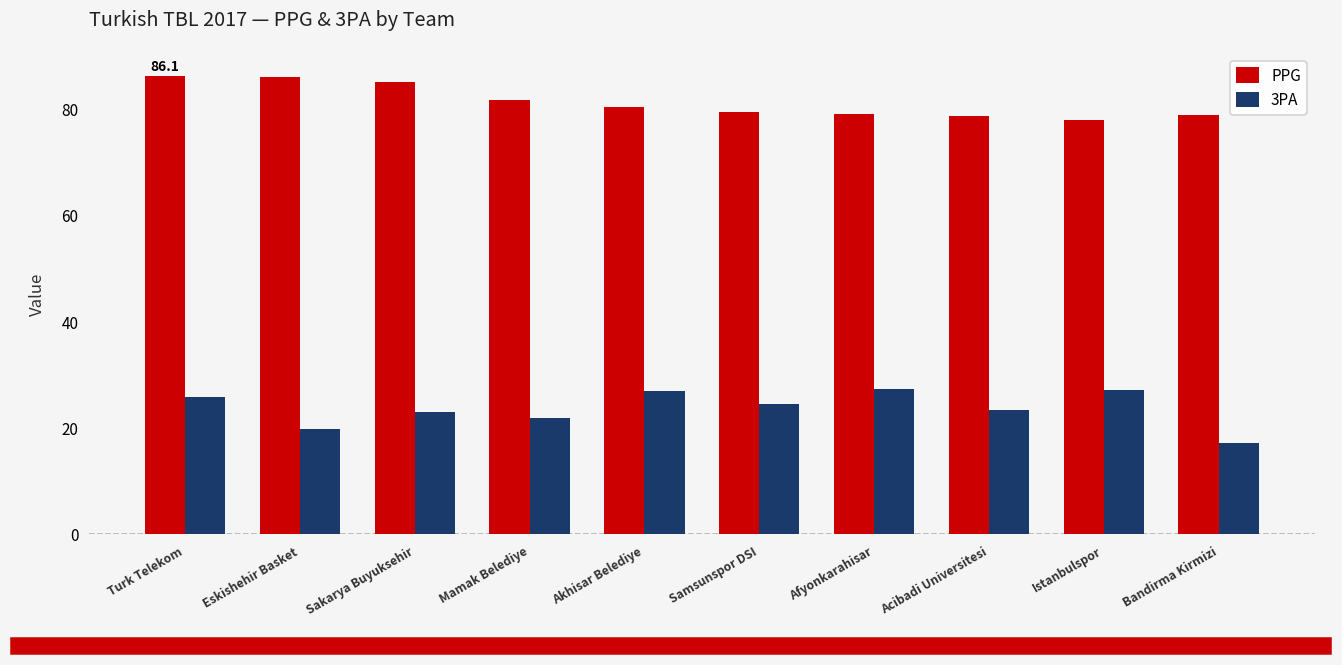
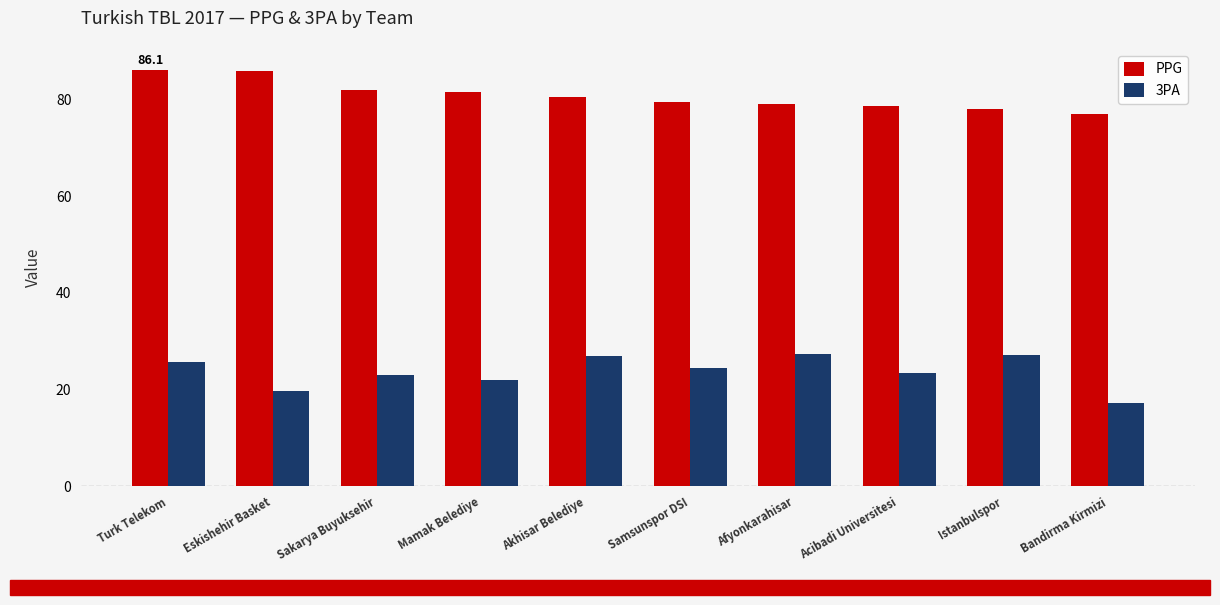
  {
    "PPG": {
      "Eskishehir Basket": 86,
-     "Sakarya Buyuksehir": 85,
+     "Sakarya Buyuksehir": 82,
      "Mamak Belediye": 82,
      "Akhisar Belediye": 80,
      "Samsunspor DSI": 79,
      "Afyonkarahisar": 79,
      "Acibadi Universitesi": 79,
      "Istanbulspor": 78,
-     "Bandirma Kirmizi": 79
+     "Bandirma Kirmizi": 77
    },
    "3PA": {
      "Turk Telekom": 26,
      "Eskishehir Basket": 20,
      "Sakarya Buyuksehir": 23,
      "Mamak Belediye": 22,
      "Akhisar Belediye": 27,
      "Samsunspor DSI": 25,
      "Afyonkarahisar": 27,
      "Acibadi Universitesi": 23,
      "Istanbulspor": 27,
      "Bandirma Kirmizi": 17
    }
  }
